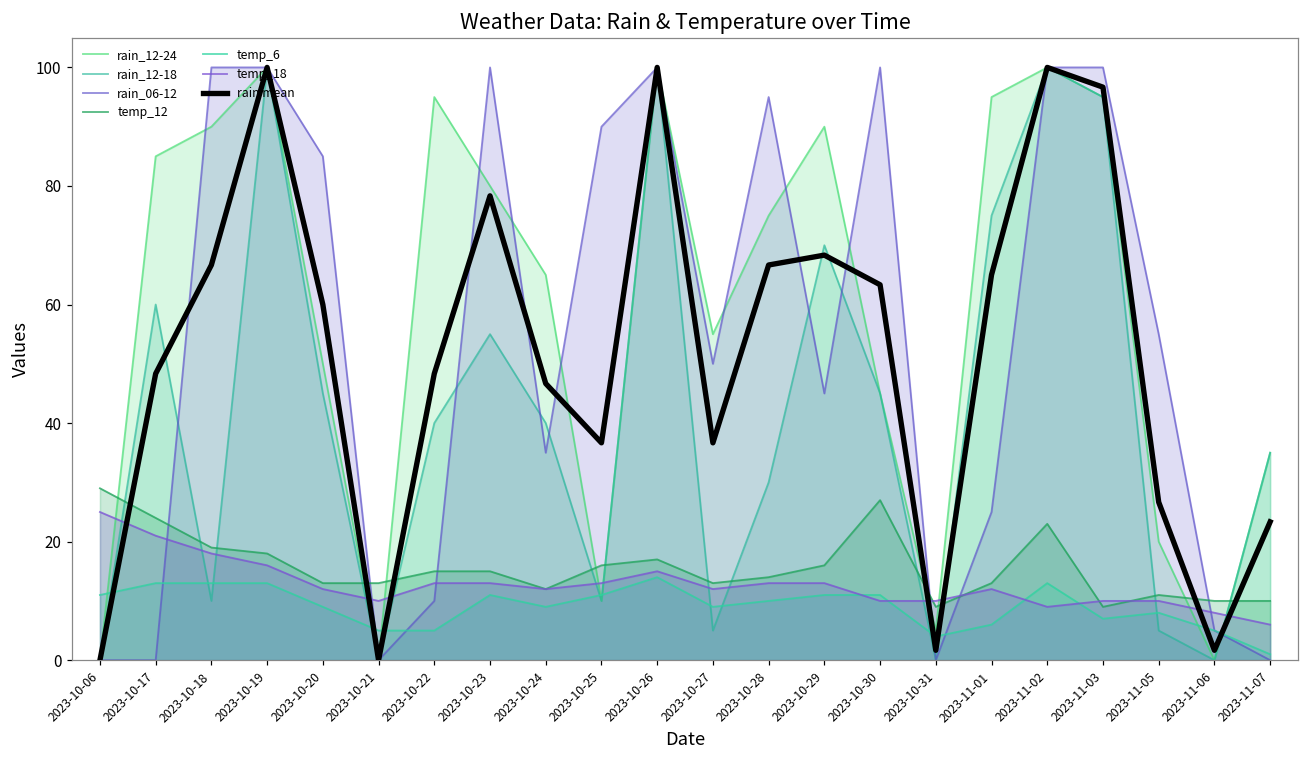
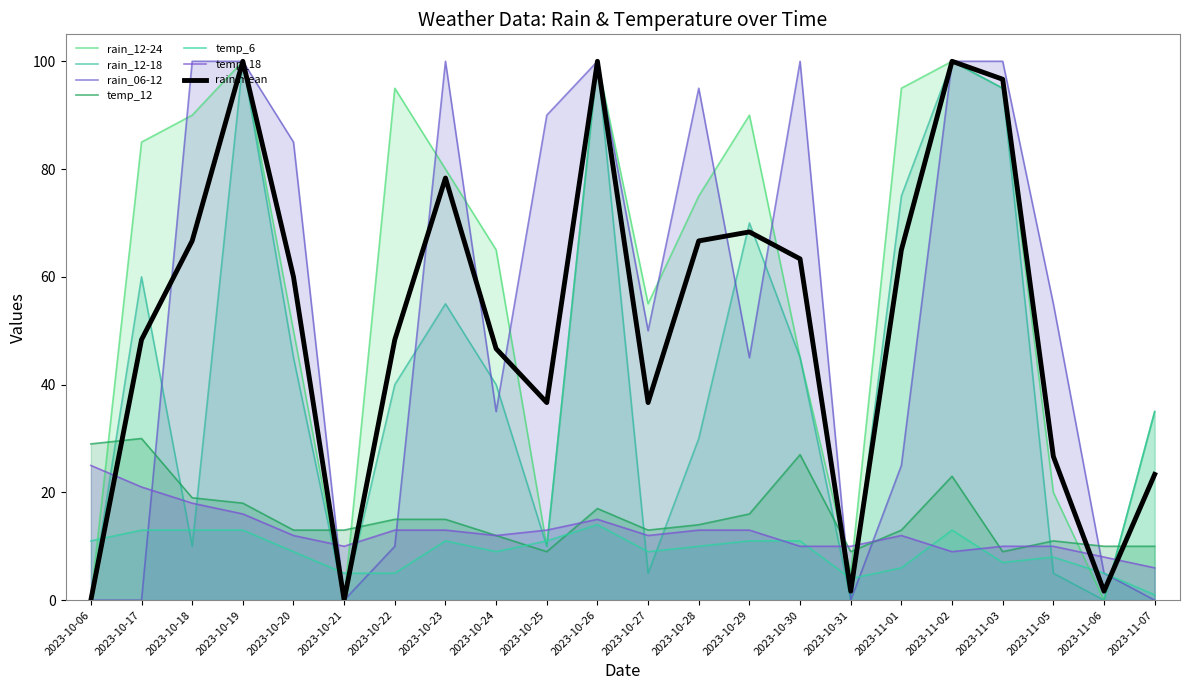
  {
    "temp_12": {
      "2023-10-06": 29,
-     "2023-10-17": 24,
+     "2023-10-17": 30,
      "2023-10-18": 19,
      "2023-10-19": 18,
      "2023-10-20": 13,
      "2023-10-21": 13,
      "2023-10-22": 15,
      "2023-10-23": 15,
-     "2023-10-25": 16,
+     "2023-10-25": 9,
      "2023-10-26": 17,
      "2023-10-27": 13,
      "2023-10-28": 14,
      "2023-10-29": 16,
      "2023-10-30": 27,
      "2023-10-31": 9,
      "2023-11-01": 13,
      "2023-11-02": 23,
      "2023-11-03": 9,
      "2023-11-05": 11,
      "2023-11-06": 10,
      "2023-11-07": 10
    },
    "rain mean": {
      "2023-10-17": 48,
      "2023-10-18": 67,
      "2023-10-20": 60,
      "2023-10-22": 48,
      "2023-10-23": 78,
      "2023-10-24": 47,
      "2023-10-25": 37,
      "2023-10-27": 37,
      "2023-10-28": 67,
      "2023-10-29": 68,
      "2023-10-30": 63,
      "2023-10-31": 2,
      "2023-11-01": 65,
      "2023-11-03": 97,
      "2023-11-05": 27,
      "2023-11-06": 2,
      "2023-11-07": 23
    }
  }
